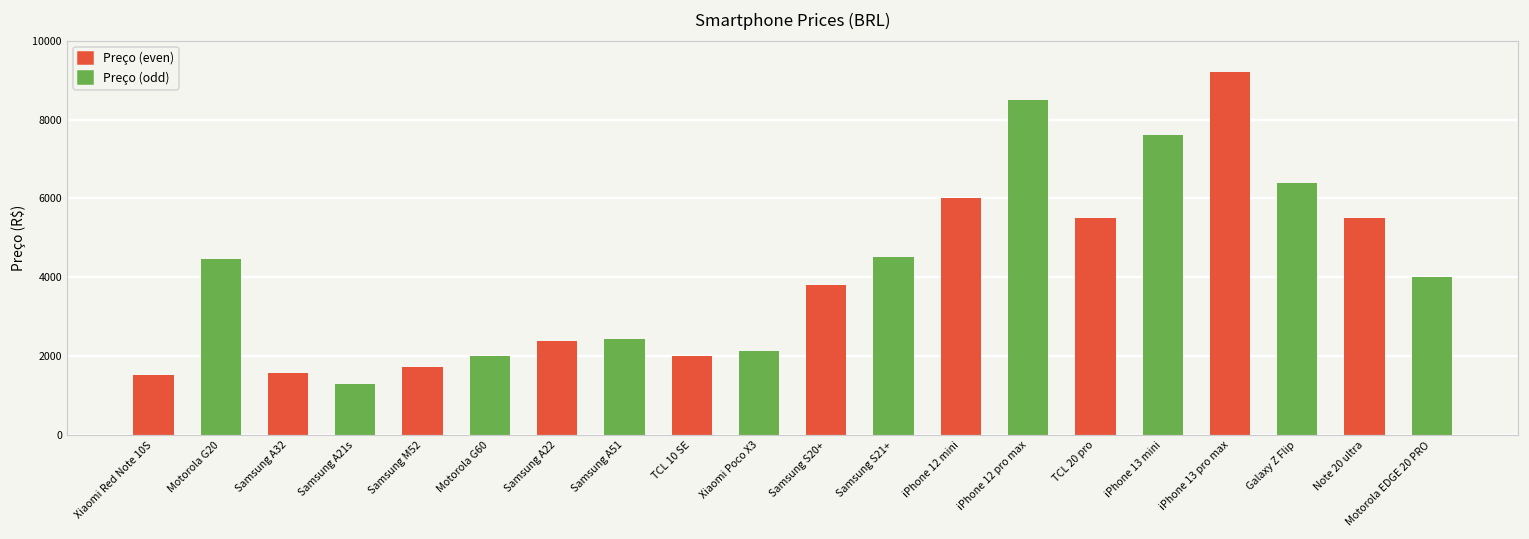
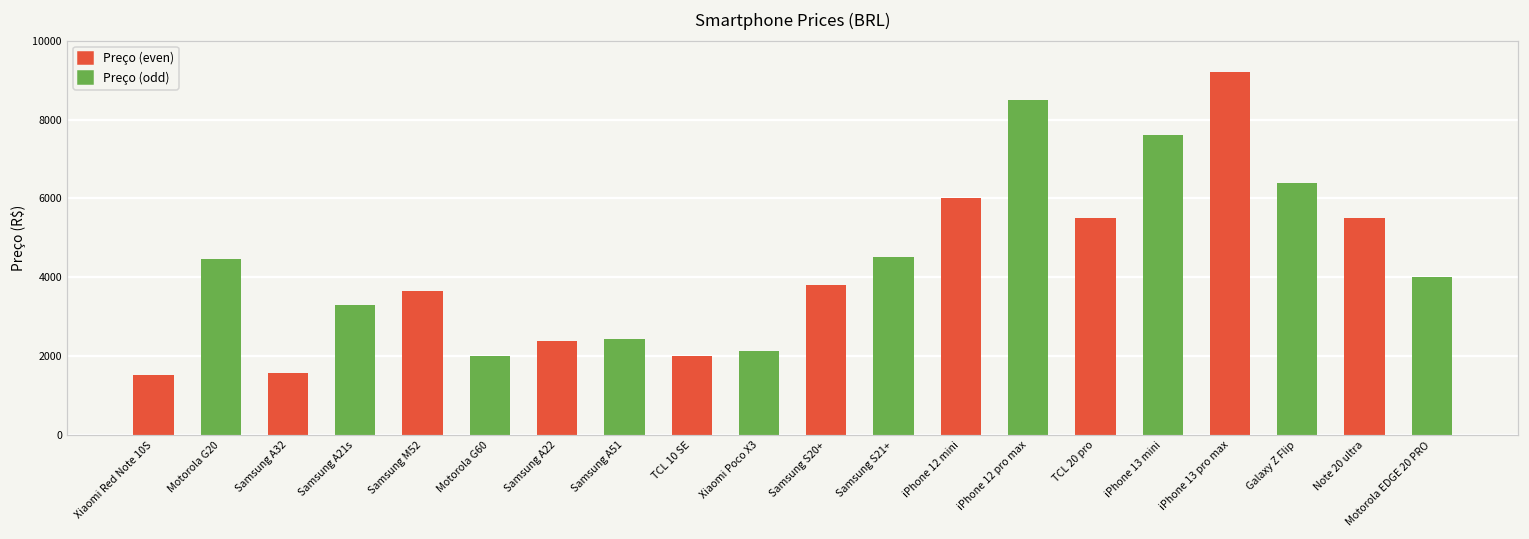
  {
    "Xiaomi Red Note 10S": 1500,
    "Motorola G20": 4500,
    "Samsung A32": 1600,
-   "Samsung A21s": 1300,
-   "Samsung M52": 1700,
+   "Samsung A21s": 3300,
+   "Samsung M52": 3700,
    "Motorola G60": 2000,
    "Samsung A22": 2400,
    "Samsung A51": 2400,
    "TCL 10 SE": 2000,
    "Xiaomi Poco X3": 2100,
    "Samsung S20+": 3800,
    "Samsung S21+": 4500,
    "iPhone 12 mini": 6000,
    "iPhone 12 pro max": 8500,
    "TCL 20 pro": 5500,
    "iPhone 13 mini": 7600,
    "iPhone 13 pro max": 9200,
    "Galaxy Z Flip": 6400,
    "Note 20 ultra": 5500,
    "Motorola EDGE 20 PRO": 4000
  }
